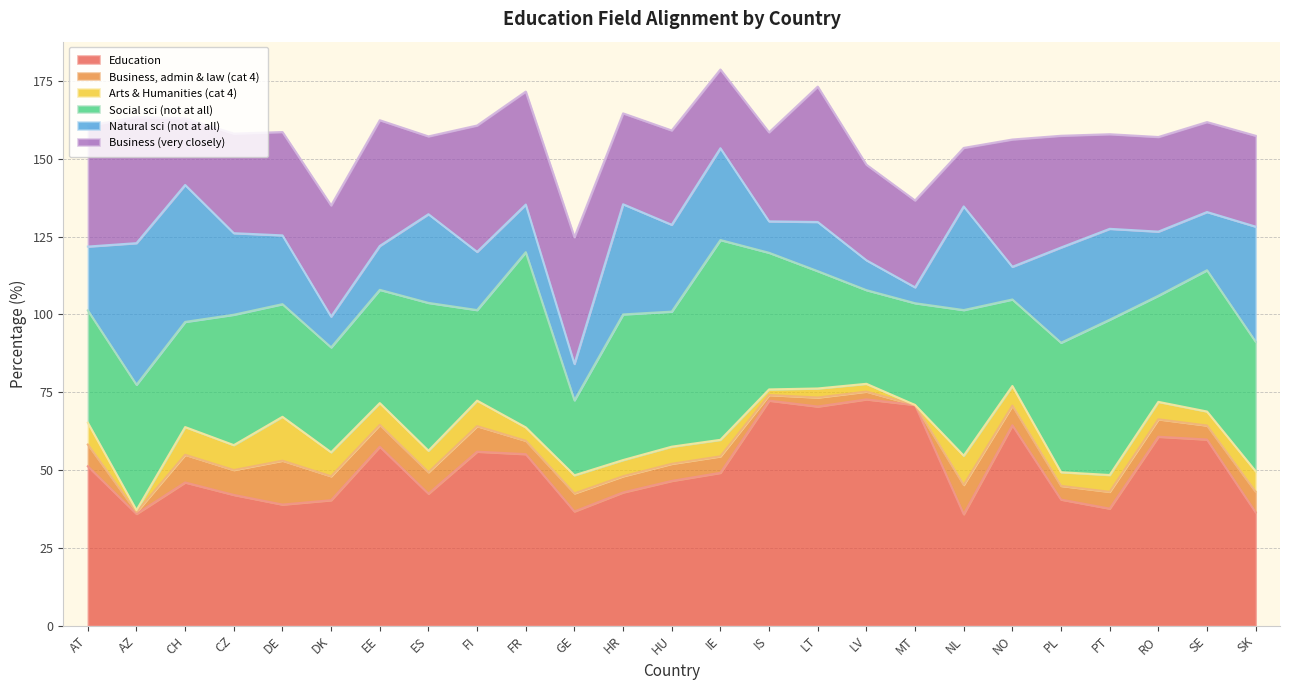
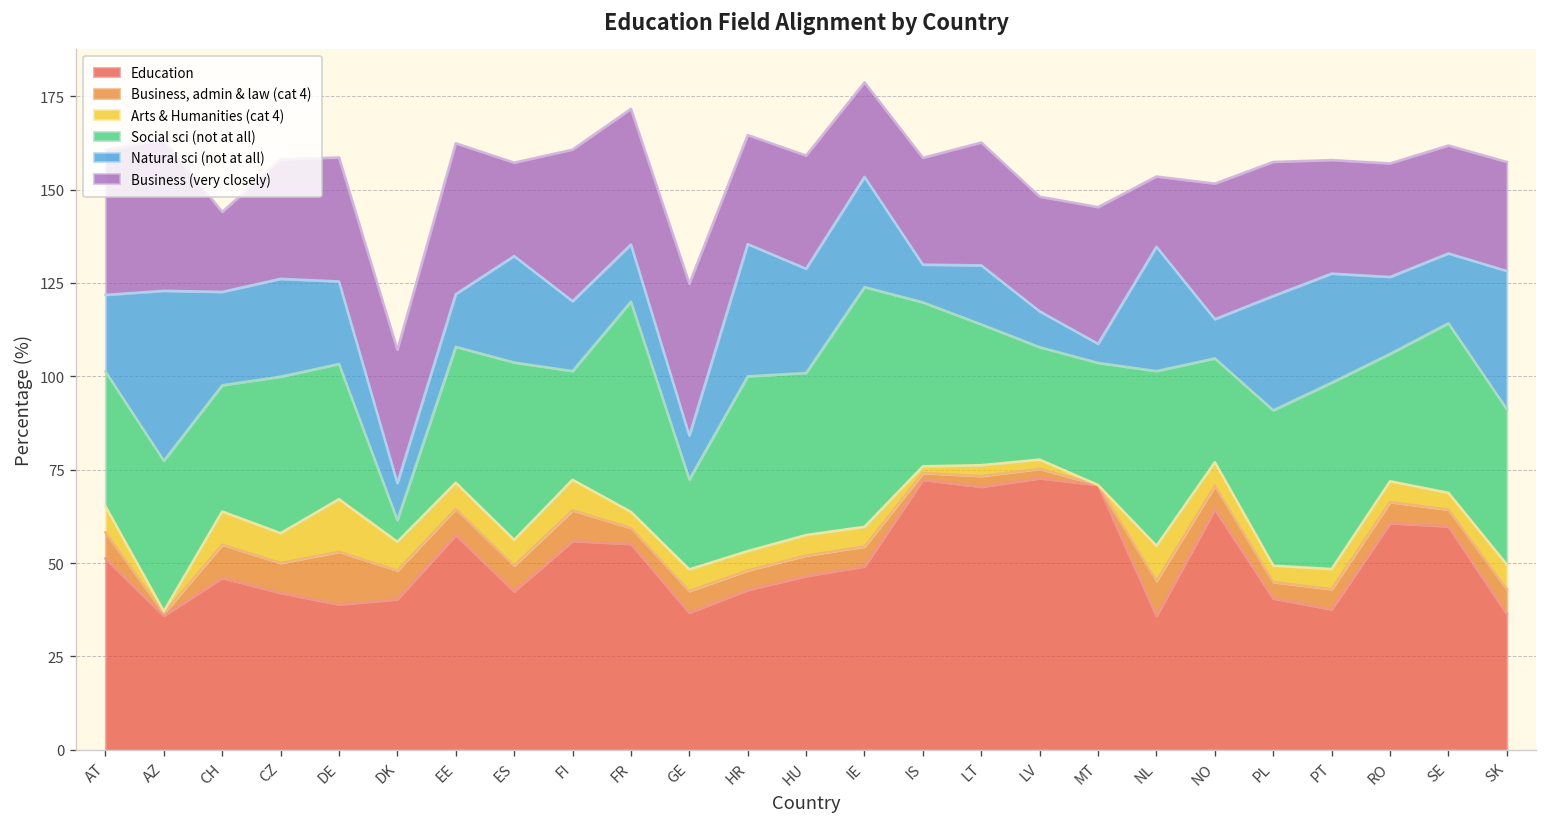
  {
    "Arts & Humanities (cat 4)": {
      "AT": 7,
      "CH": 9,
      "CZ": 8,
      "DE": 14,
      "DK": 8,
      "EE": 7,
      "ES": 7,
      "FI": 8,
      "FR": 4,
      "GE": 6,
      "HR": 5,
      "HU": 6,
      "IE": 5,
      "IS": 2,
      "LT": 3,
      "LV": 3,
      "NL": 9,
      "NO": 6,
      "PL": 4,
      "PT": 5,
      "RO": 6,
      "SE": 5,
      "SK": 7
    },
    "Social sci (not at all)": {
      "AT": 36,
      "AZ": 40,
      "CH": 34,
      "CZ": 42,
      "DE": 36,
-     "DK": 34,
+     "DK": 6,
      "EE": 36,
      "ES": 47,
      "FI": 29,
      "FR": 56,
      "GE": 24,
      "HR": 47,
      "HU": 43,
      "IE": 64,
      "IS": 44,
      "LT": 38,
      "LV": 30,
      "MT": 33,
      "NL": 47,
      "NO": 28,
      "PL": 42,
      "PT": 50,
      "RO": 34,
      "SE": 45,
      "SK": 42
    },
    "Natural sci (not at all)": {
      "AT": 21,
      "AZ": 46,
-     "CH": 44,
+     "CH": 25,
      "CZ": 26,
      "DE": 22,
      "DK": 10,
      "EE": 14,
      "ES": 29,
      "FI": 19,
      "FR": 15,
      "GE": 12,
      "HR": 35,
      "HU": 28,
      "IE": 30,
      "IS": 10,
      "LT": 16,
      "LV": 10,
      "MT": 5,
      "NL": 33,
      "NO": 11,
      "PL": 31,
      "PT": 29,
      "RO": 21,
      "SE": 19,
      "SK": 37
    },
    "Business (very closely)": {
      "DE": 33,
      "DK": 36,
      "EE": 40,
      "ES": 25,
      "FI": 41,
      "FR": 36,
      "GE": 41,
      "HR": 29,
      "HU": 30,
      "IE": 25,
      "IS": 29,
-     "LT": 44,
+     "LT": 33,
      "LV": 31,
-     "MT": 28,
+     "MT": 37,
      "NL": 19,
-     "NO": 41,
+     "NO": 36,
      "PL": 36,
      "PT": 30,
      "RO": 30,
      "SE": 29,
      "SK": 29
    }
  }
